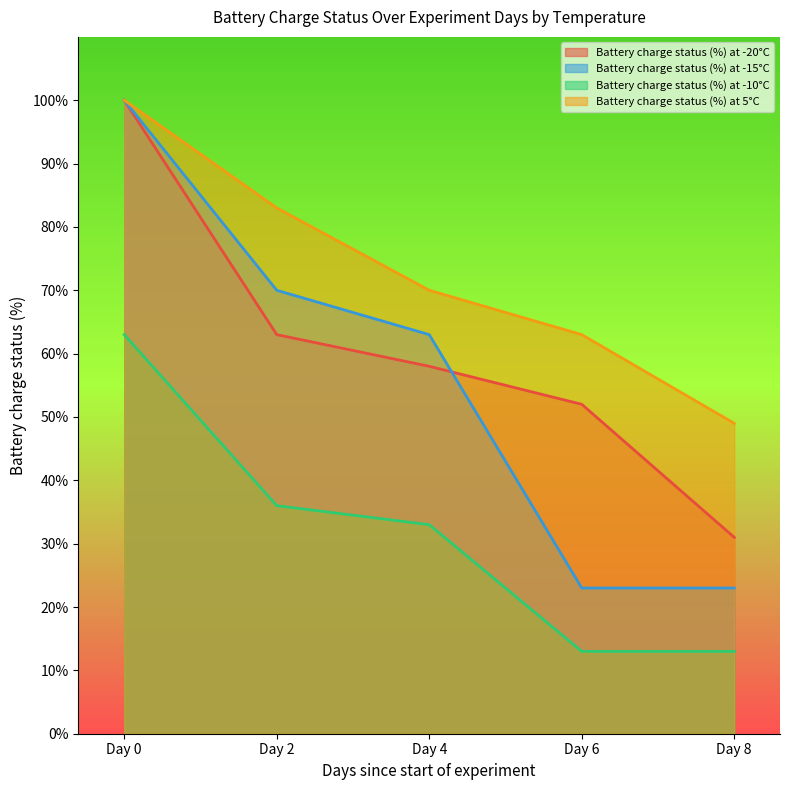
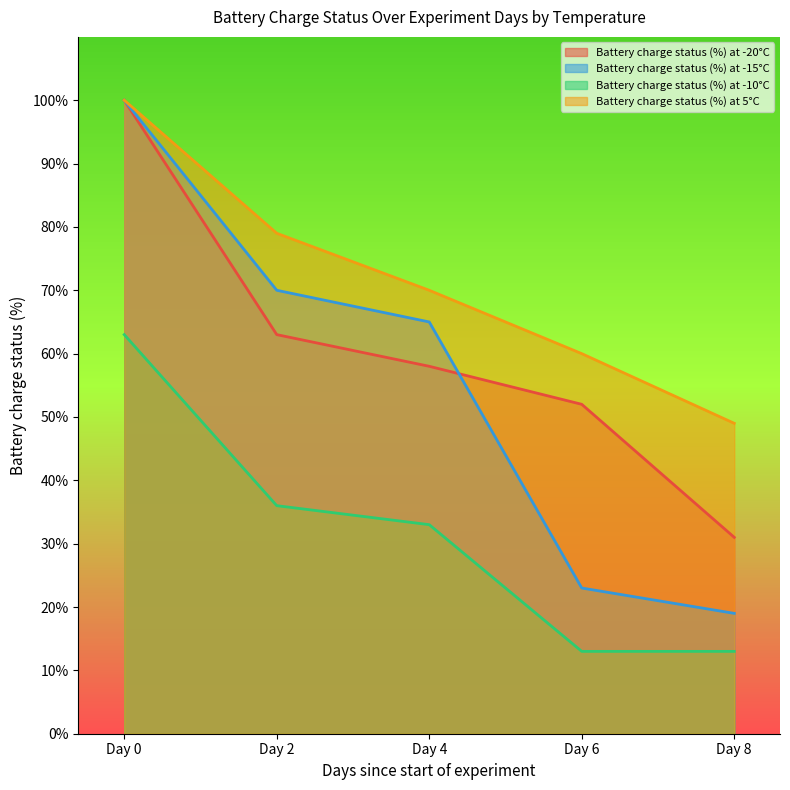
  {
    "Battery charge status (%) at -20°C": {
      "Day 2": "63%",
      "Day 4": "58%",
      "Day 6": "52%",
      "Day 8": "31%"
    },
    "Battery charge status (%) at -15°C": {
      "Day 2": "70%",
-     "Day 4": "63%",
+     "Day 4": "65%",
      "Day 6": "23%",
-     "Day 8": "23%"
+     "Day 8": "19%"
    },
    "Battery charge status (%) at -10°C": {
      "Day 0": "63%",
      "Day 2": "36%",
      "Day 4": "33%",
      "Day 6": "13%",
      "Day 8": "13%"
    },
    "Battery charge status (%) at 5°C": {
-     "Day 2": "83%",
+     "Day 2": "79%",
      "Day 4": "70%",
-     "Day 6": "63%",
+     "Day 6": "60%",
      "Day 8": "49%"
    }
  }
